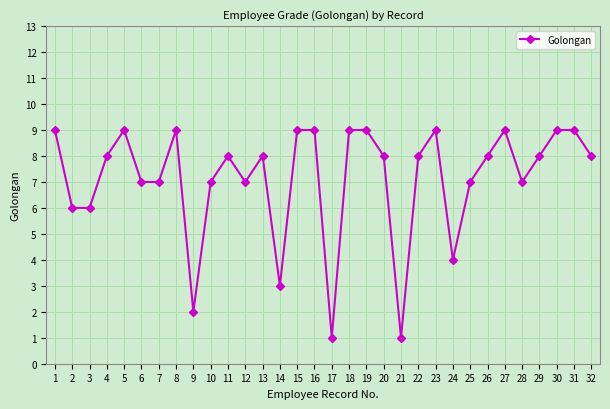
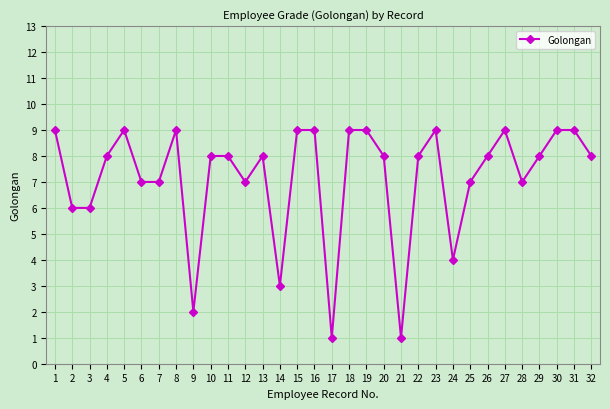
  {
    "1": 9,
    "2": 6,
    "3": 6,
    "4": 8,
    "5": 9,
    "6": 7,
    "7": 7,
    "8": 9,
    "9": 2,
-   "10": 7,
+   "10": 8,
    "11": 8,
    "12": 7,
    "13": 8,
    "14": 3,
    "15": 9,
    "16": 9,
    "17": 1,
    "18": 9,
    "19": 9,
    "20": 8,
    "21": 1,
    "22": 8,
    "23": 9,
    "24": 4,
    "25": 7,
    "26": 8,
    "27": 9,
    "28": 7,
    "29": 8,
    "30": 9,
    "31": 9,
    "32": 8
  }
